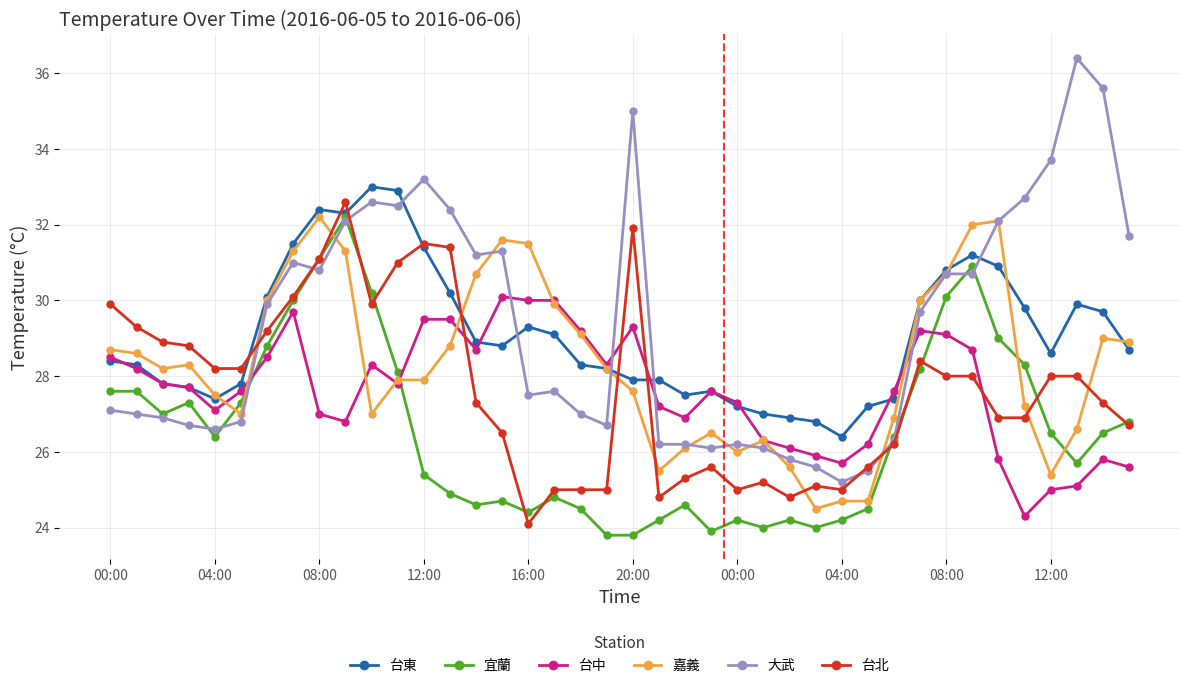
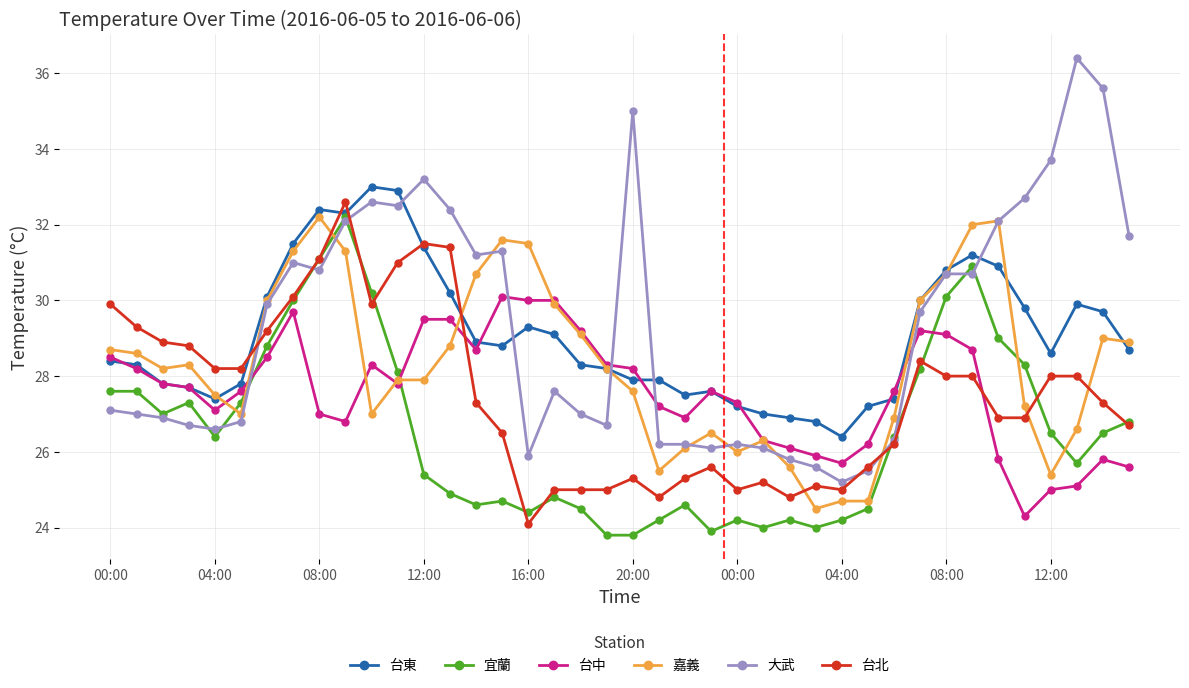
  {
    "台東": {
      "16:00": 29.3,
      "20:00": 27.9
    },
    "宜蘭": {
      "16:00": 24.4,
      "20:00": 23.8
    },
    "台中": {
      "16:00": 30.0,
-     "20:00": 29.3
+     "20:00": 28.2
    },
    "嘉義": {
      "16:00": 31.5,
      "20:00": 27.6
    },
    "大武": {
-     "16:00": 27.5,
+     "16:00": 25.9,
      "20:00": 35.0
    },
    "台北": {
      "16:00": 24.1,
-     "20:00": 31.9
+     "20:00": 25.3
    }
  }
